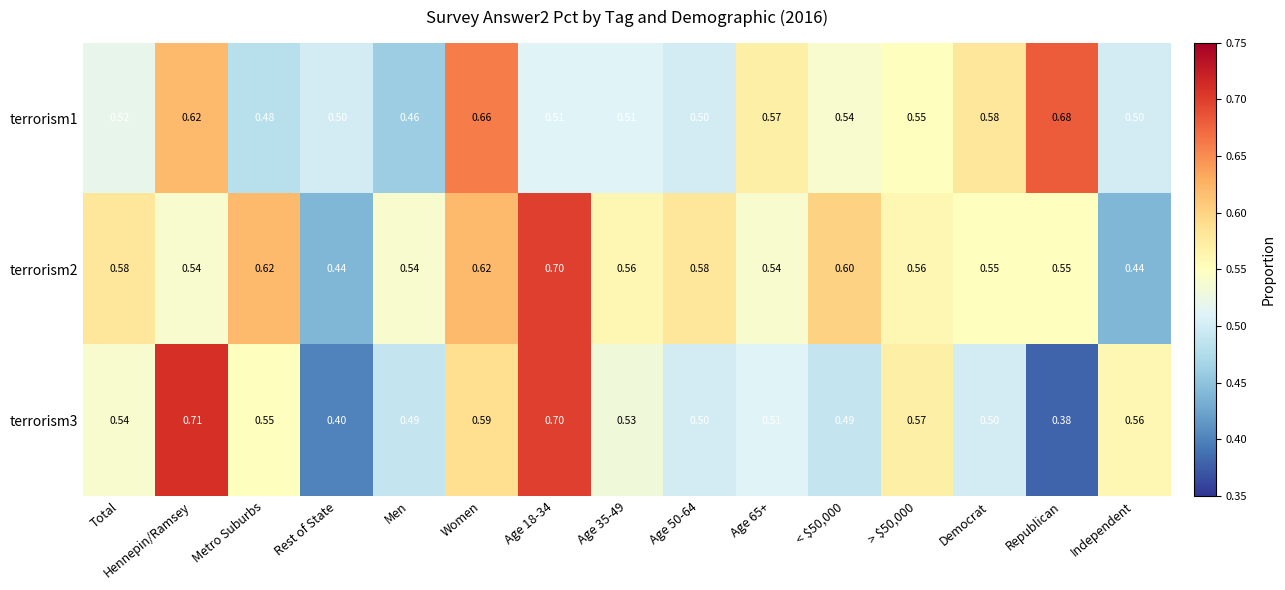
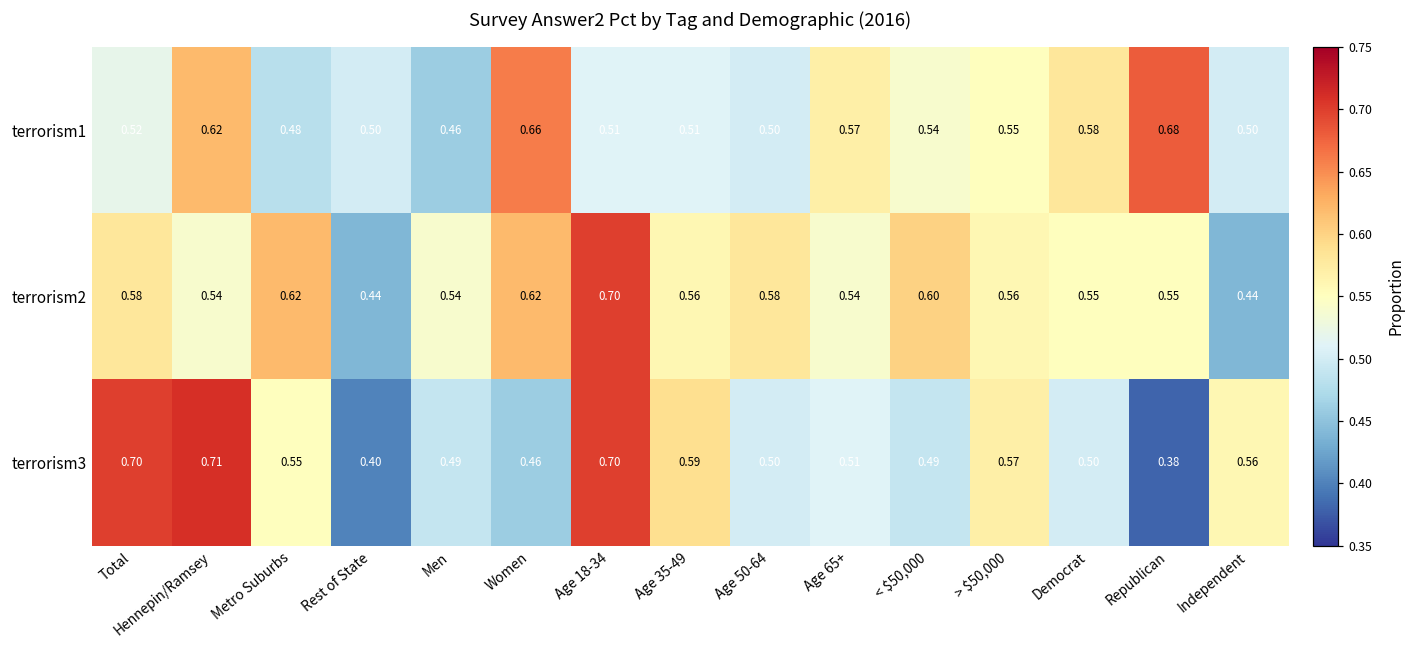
  {
    "terrorism1": {
      "Hennepin/Ramsey": 0.62,
      "Metro Suburbs": 0.48,
      "Men": 0.46,
      "Women": 0.66,
      "Age 65+": 0.57,
      "< $50,000": 0.54,
      "> $50,000": 0.55,
      "Democrat": 0.58,
      "Republican": 0.68
    },
    "terrorism2": {
      "Total": 0.58,
      "Hennepin/Ramsey": 0.54,
      "Metro Suburbs": 0.62,
      "Rest of State": 0.44,
      "Men": 0.54,
      "Women": 0.62,
      "Age 18-34": 0.70,
      "Age 35-49": 0.56,
      "Age 50-64": 0.58,
      "Age 65+": 0.54,
      "< $50,000": 0.60,
      "> $50,000": 0.56,
      "Democrat": 0.55,
      "Republican": 0.55,
      "Independent": 0.44
    },
    "terrorism3": {
-     "Total": 0.54,
+     "Total": 0.70,
      "Hennepin/Ramsey": 0.71,
      "Metro Suburbs": 0.55,
      "Rest of State": 0.40,
      "Men": 0.49,
-     "Women": 0.59,
+     "Women": 0.46,
      "Age 18-34": 0.70,
-     "Age 35-49": 0.53,
+     "Age 35-49": 0.59,
      "< $50,000": 0.49,
      "> $50,000": 0.57,
      "Republican": 0.38,
      "Independent": 0.56
    }
  }
